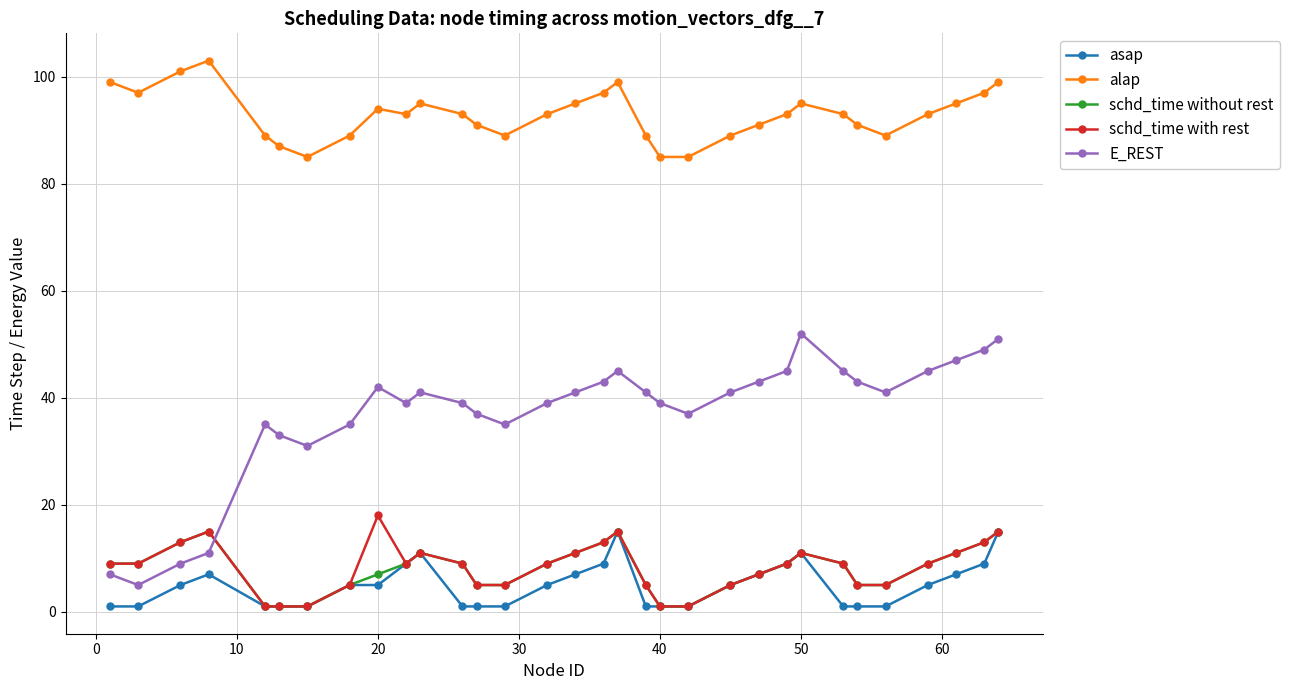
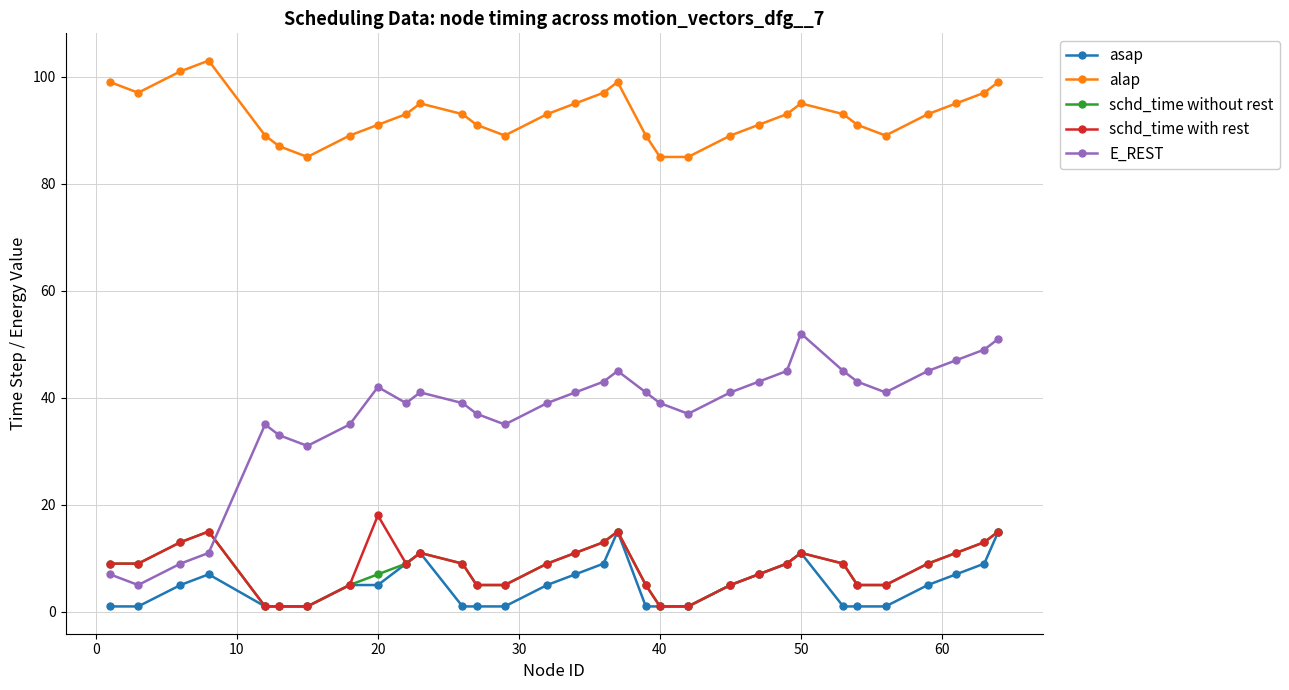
  {
    "asap": {
      "20": 5
    },
    "alap": {
-     "20": 94,
+     "20": 91,
      "40": 85,
      "50": 95
    },
    "schd_time without rest": {
      "20": 7
    },
    "schd_time with rest": {
      "20": 18
    },
    "E_REST": {
      "20": 42,
      "40": 39,
      "50": 52
    }
  }
